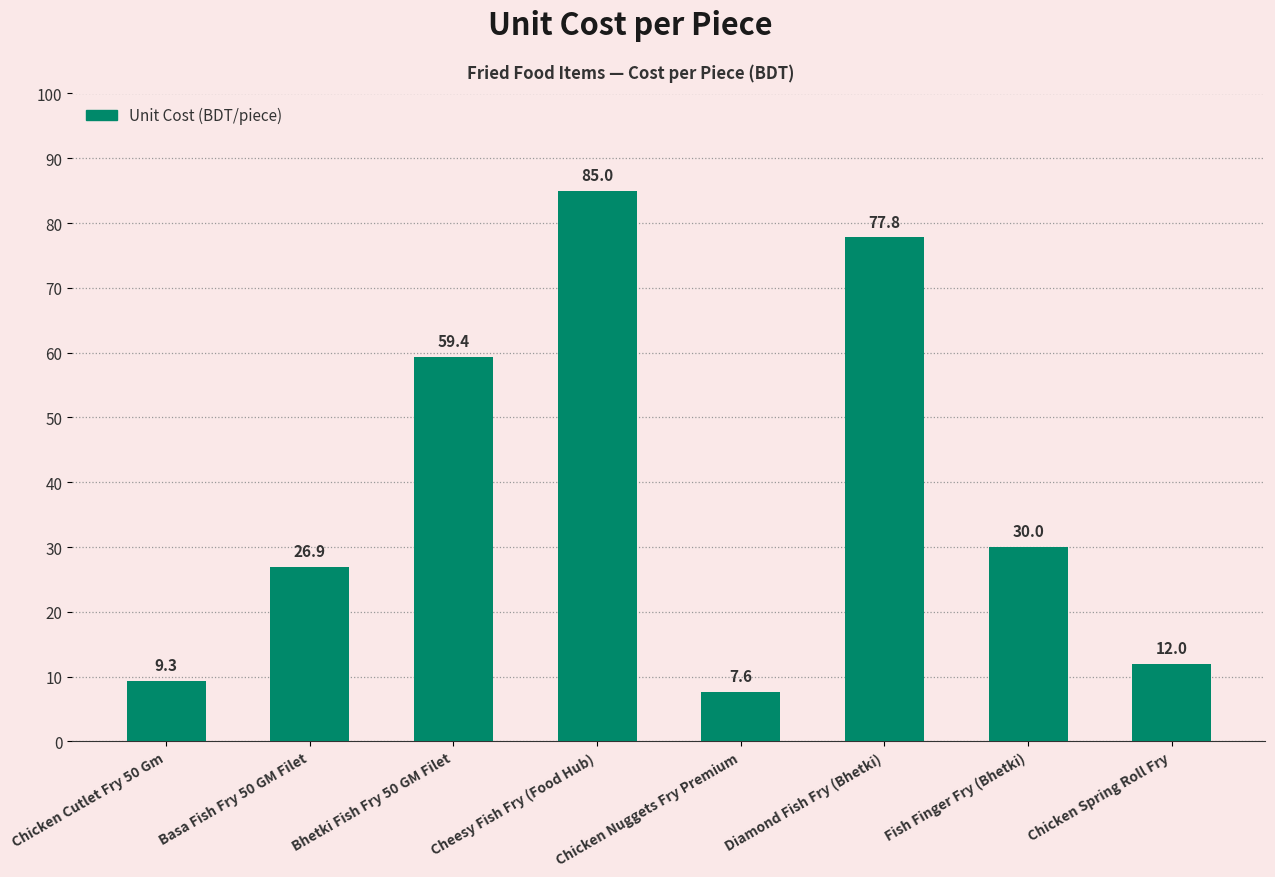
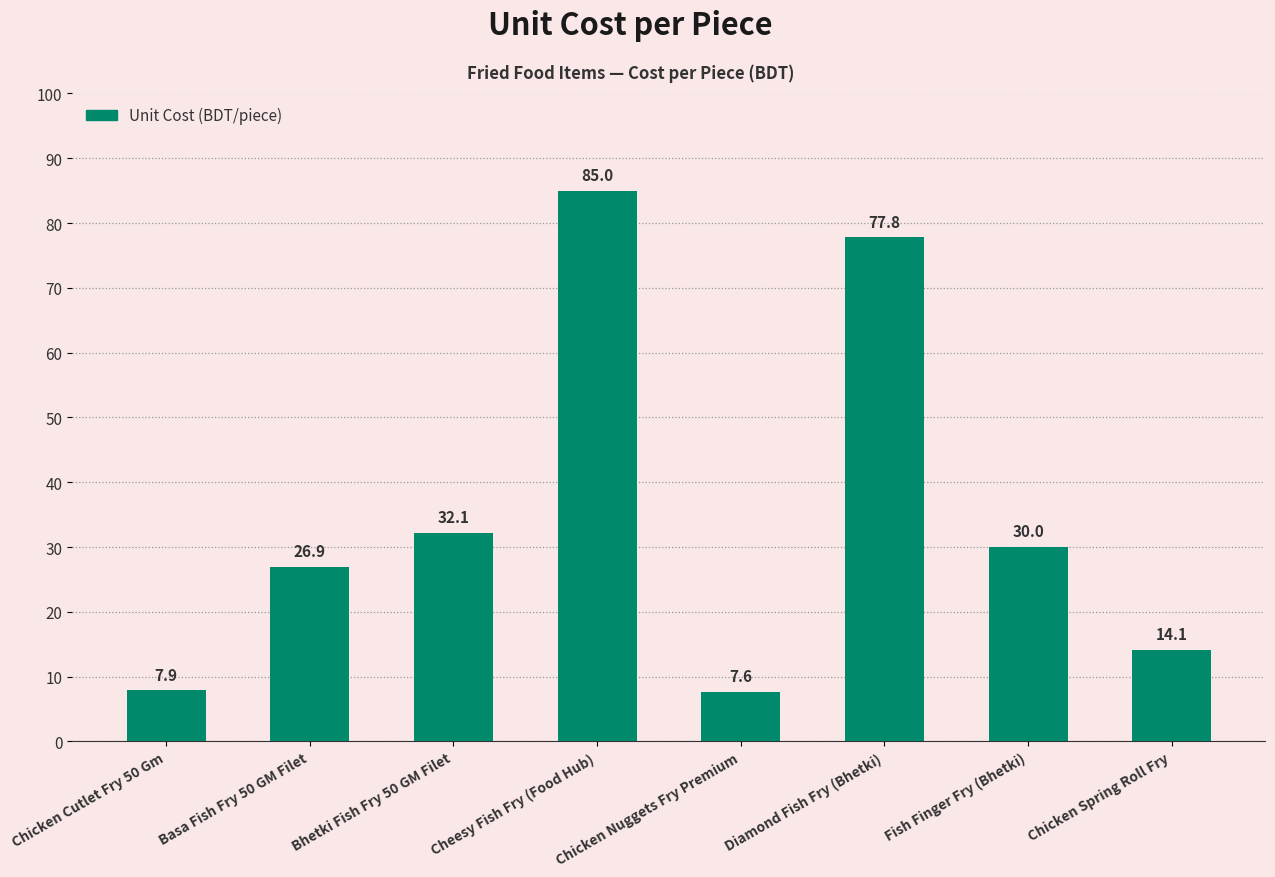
  {
-   "Chicken Cutlet Fry 50 Gm": 9.3,
+   "Chicken Cutlet Fry 50 Gm": 7.9,
    "Basa Fish Fry 50 GM Filet": 26.9,
-   "Bhetki Fish Fry 50 GM Filet": 59.4,
+   "Bhetki Fish Fry 50 GM Filet": 32.1,
    "Cheesy Fish Fry (Food Hub)": 85.0,
    "Chicken Nuggets Fry Premium": 7.6,
    "Diamond Fish Fry (Bhetki)": 77.8,
    "Fish Finger Fry (Bhetki)": 30.0,
-   "Chicken Spring Roll Fry": 12.0
+   "Chicken Spring Roll Fry": 14.1
  }
